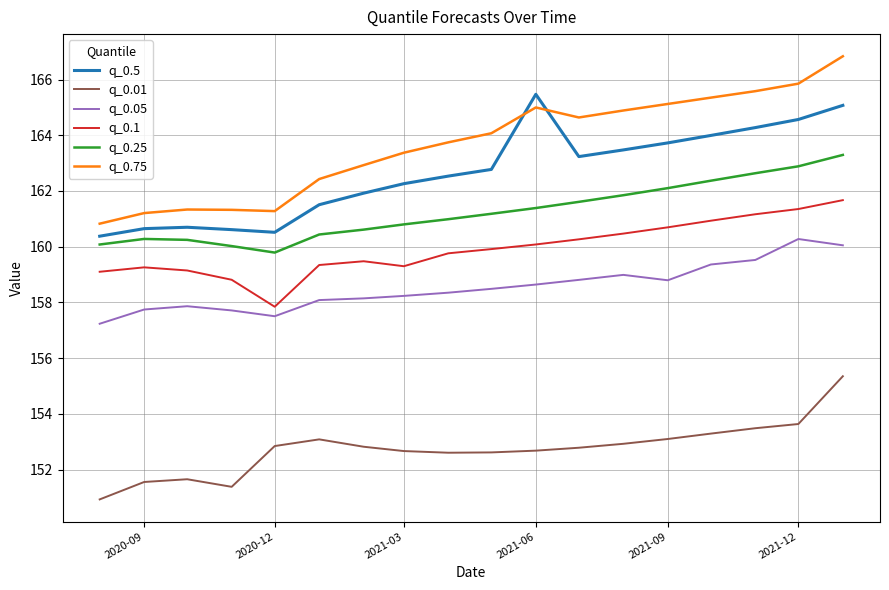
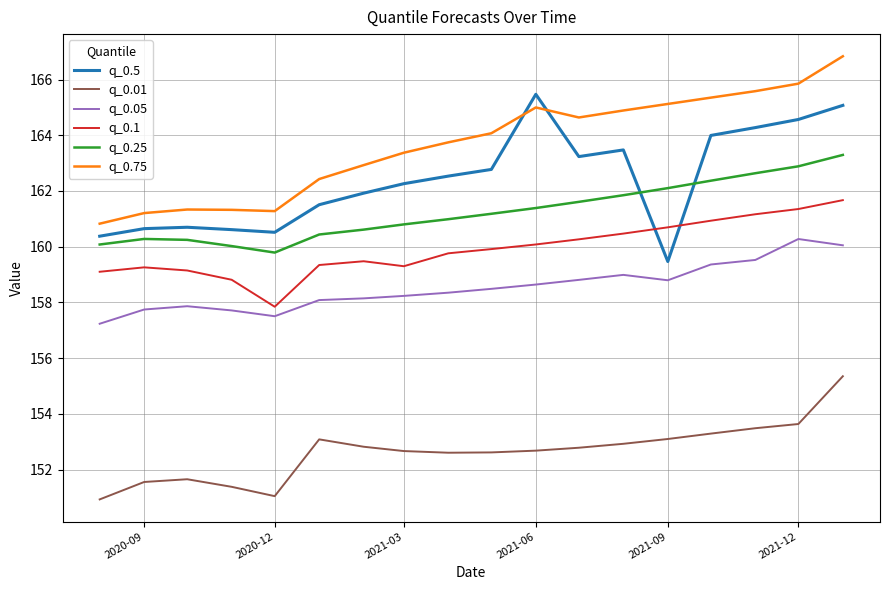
  {
    "q_0.5": {
      "2020-09": 160.6,
      "2020-12": 160.5,
      "2021-03": 162.3,
      "2021-06": 165.5,
-     "2021-09": 163.7,
+     "2021-09": 159.5,
      "2021-12": 164.6
    },
    "q_0.01": {
      "2020-09": 151.6,
-     "2020-12": 152.8,
+     "2020-12": 151.0,
      "2021-03": 152.7,
      "2021-06": 152.7,
      "2021-09": 153.1,
      "2021-12": 153.6
    },
    "q_0.05": {
      "2020-09": 157.7,
      "2020-12": 157.5,
      "2021-03": 158.2,
      "2021-06": 158.6,
      "2021-09": 158.8,
      "2021-12": 160.3
    },
    "q_0.1": {
      "2020-09": 159.3,
      "2020-12": 157.8,
      "2021-03": 159.3,
      "2021-06": 160.1,
      "2021-09": 160.7,
      "2021-12": 161.4
    },
    "q_0.25": {
      "2020-09": 160.3,
      "2020-12": 159.8,
      "2021-03": 160.8,
      "2021-06": 161.4,
      "2021-09": 162.1,
      "2021-12": 162.9
    },
    "q_0.75": {
      "2020-09": 161.2,
      "2020-12": 161.3,
      "2021-03": 163.4,
      "2021-06": 165.0,
      "2021-09": 165.1,
      "2021-12": 165.9
    }
  }
